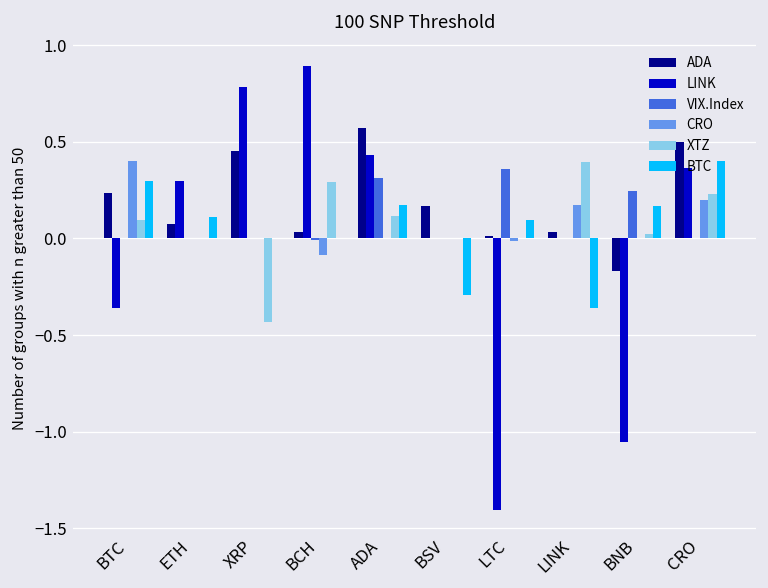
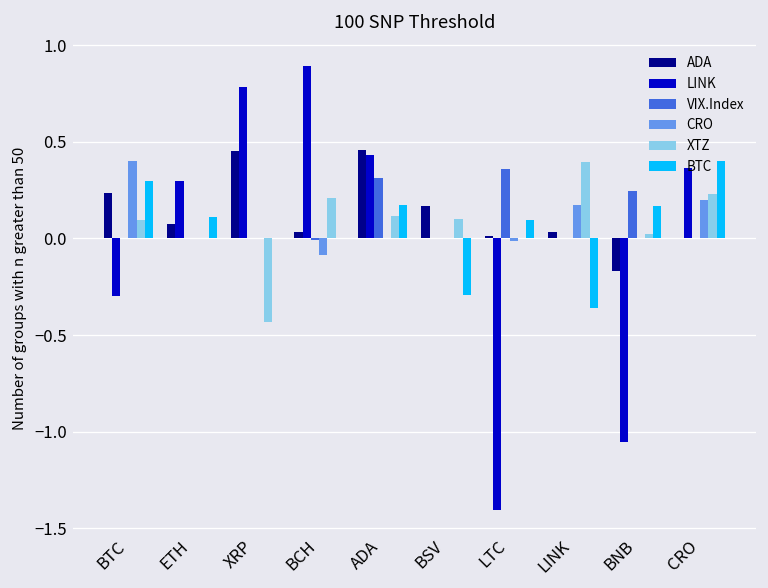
  {
    "ADA": {
      "BTC": 0.24,
      "ETH": 0.07,
      "XRP": 0.45,
      "BCH": 0.04,
-     "ADA": 0.57,
+     "ADA": 0.46,
      "BSV": 0.17,
      "LINK": 0.04,
      "BNB": -0.17,
-     "CRO": 0.5
+     "CRO": 0.0
    },
    "LINK": {
-     "BTC": -0.36,
+     "BTC": -0.30,
      "ETH": 0.30,
      "XRP": 0.79,
      "BCH": 0.89,
      "ADA": 0.43,
      "BSV": 0.00,
      "LTC": -1.41,
      "LINK": 0.00,
      "BNB": -1.06,
      "CRO": 0.37
    },
    "XTZ": {
      "BTC": 0.10,
      "XRP": -0.43,
-     "BCH": 0.29,
+     "BCH": 0.21,
      "ADA": 0.12,
-     "BSV": 0.0,
+     "BSV": 0.1,
      "LTC": 0.00,
      "LINK": 0.39,
      "BNB": 0.03,
      "CRO": 0.23
    },
    "BTC": {
      "BTC": 0.30,
      "ETH": 0.11,
      "XRP": 0.00,
      "ADA": 0.18,
      "BSV": -0.29,
      "LTC": 0.10,
      "LINK": -0.36,
      "BNB": 0.17,
      "CRO": 0.40
    }
  }
